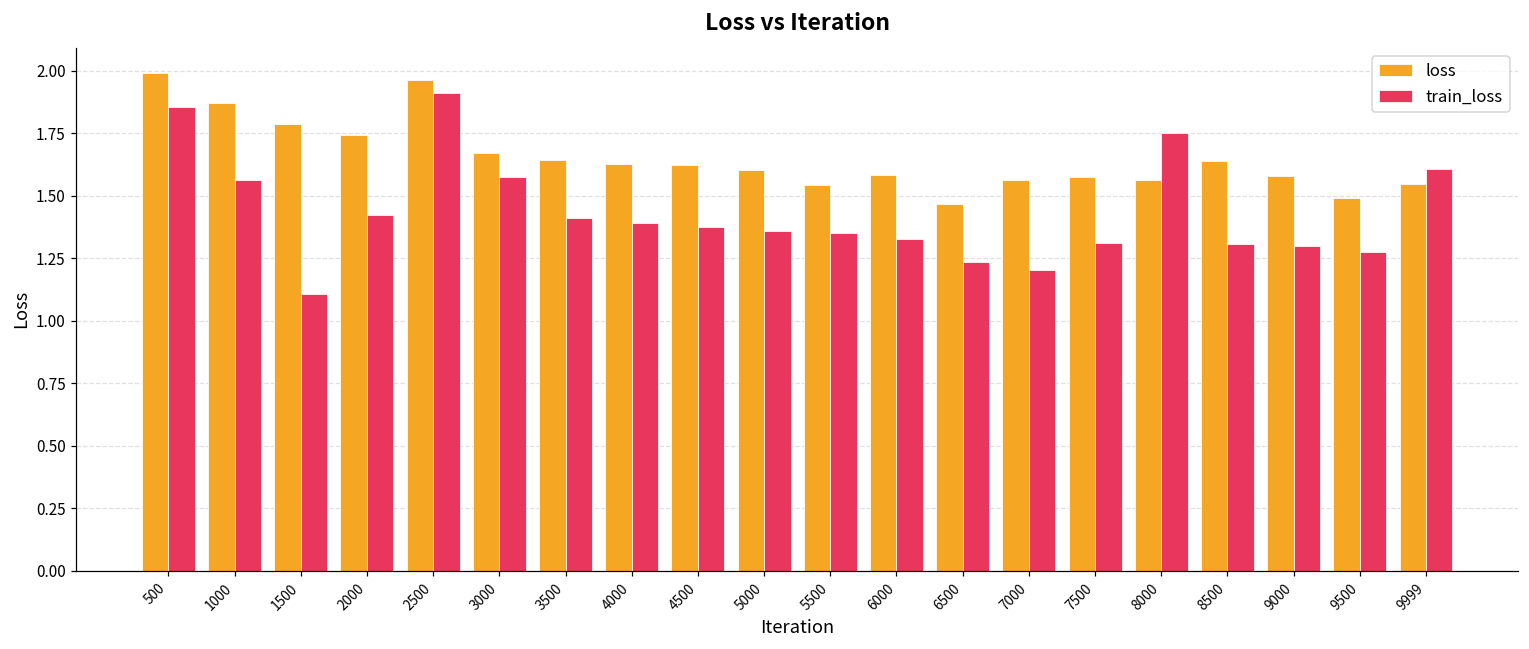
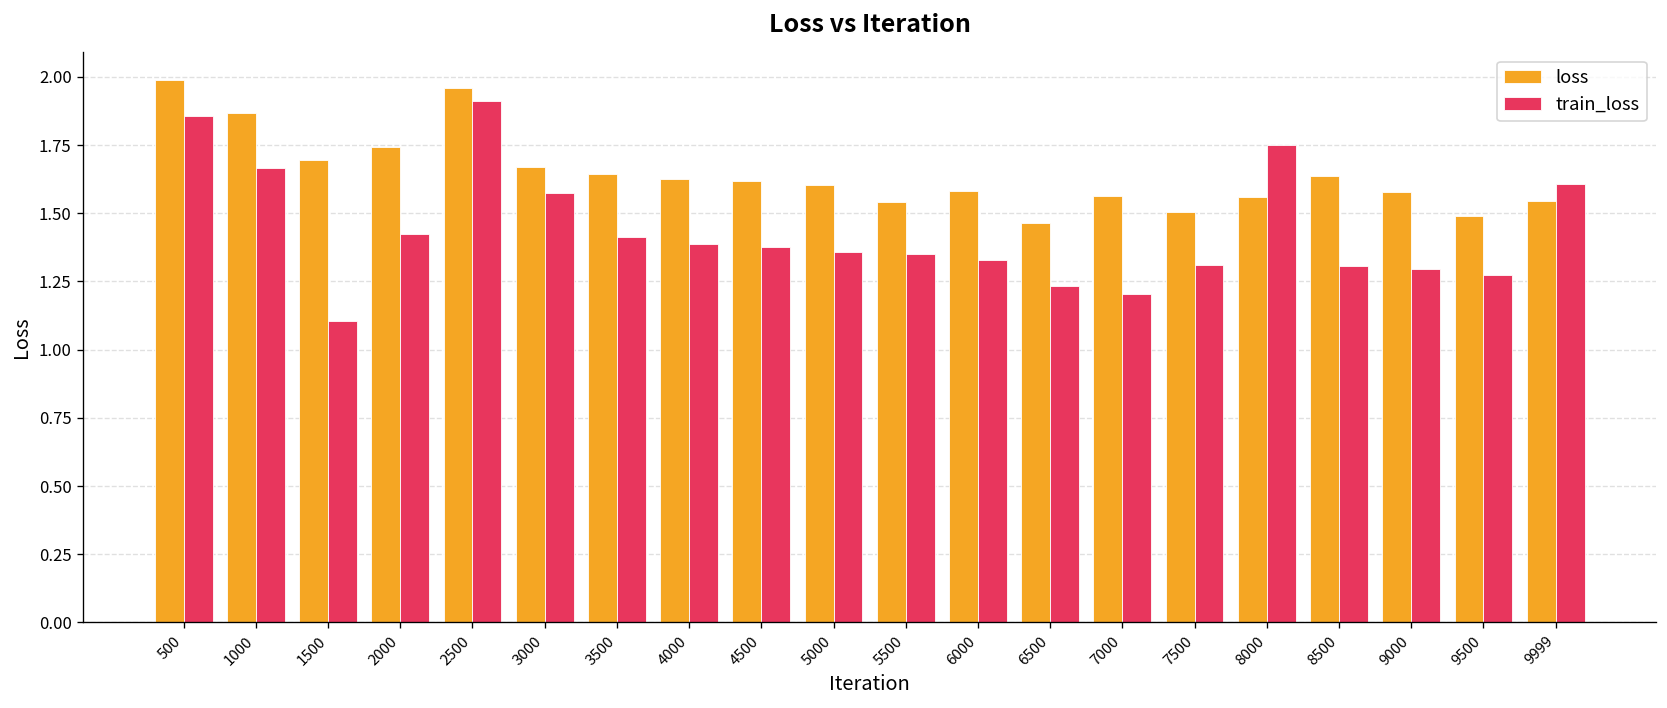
  {
    "loss": {
      "500": 1.99,
      "1000": 1.87,
-     "1500": 1.79,
+     "1500": 1.70,
      "2000": 1.74,
      "2500": 1.96,
      "3000": 1.67,
      "3500": 1.64,
      "4000": 1.62,
      "4500": 1.62,
      "5000": 1.60,
      "5500": 1.54,
      "6000": 1.58,
      "6500": 1.46,
      "7000": 1.56,
-     "7500": 1.57,
+     "7500": 1.50,
      "8000": 1.56,
      "8500": 1.64,
      "9000": 1.58,
      "9500": 1.49,
      "9999": 1.55
    },
    "train_loss": {
      "500": 1.86,
-     "1000": 1.56,
+     "1000": 1.67,
      "1500": 1.10,
      "2000": 1.42,
      "2500": 1.91,
      "3000": 1.58,
      "3500": 1.41,
      "4000": 1.39,
      "4500": 1.37,
      "5000": 1.36,
      "5500": 1.35,
      "6000": 1.33,
      "6500": 1.23,
      "7000": 1.20,
      "7500": 1.31,
      "8000": 1.75,
      "8500": 1.31,
      "9000": 1.30,
      "9500": 1.27,
      "9999": 1.61
    }
  }
